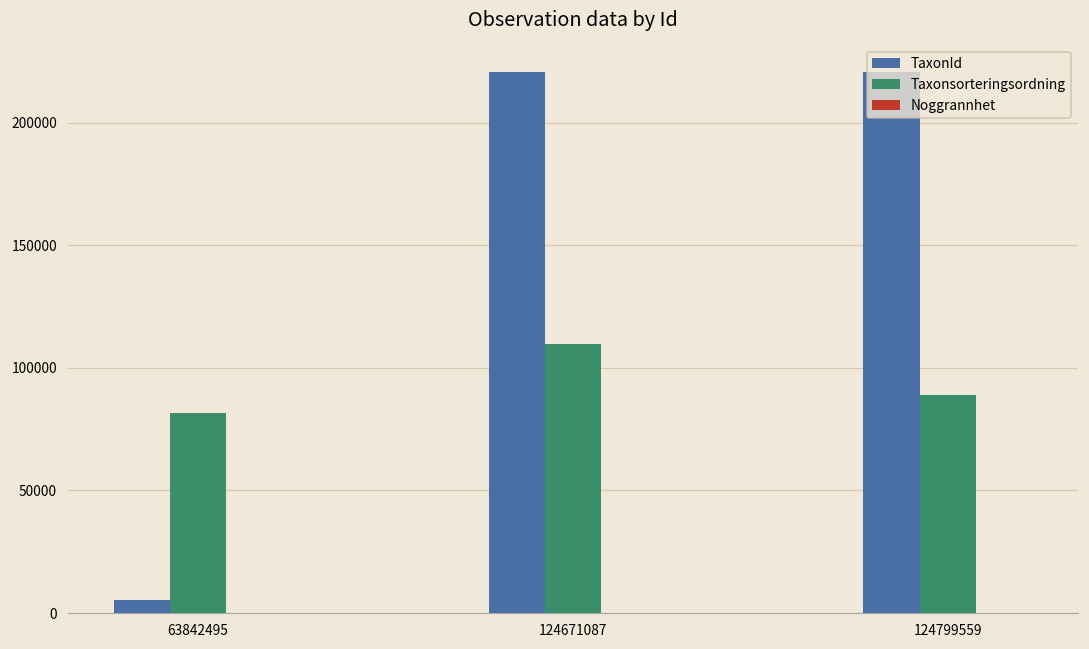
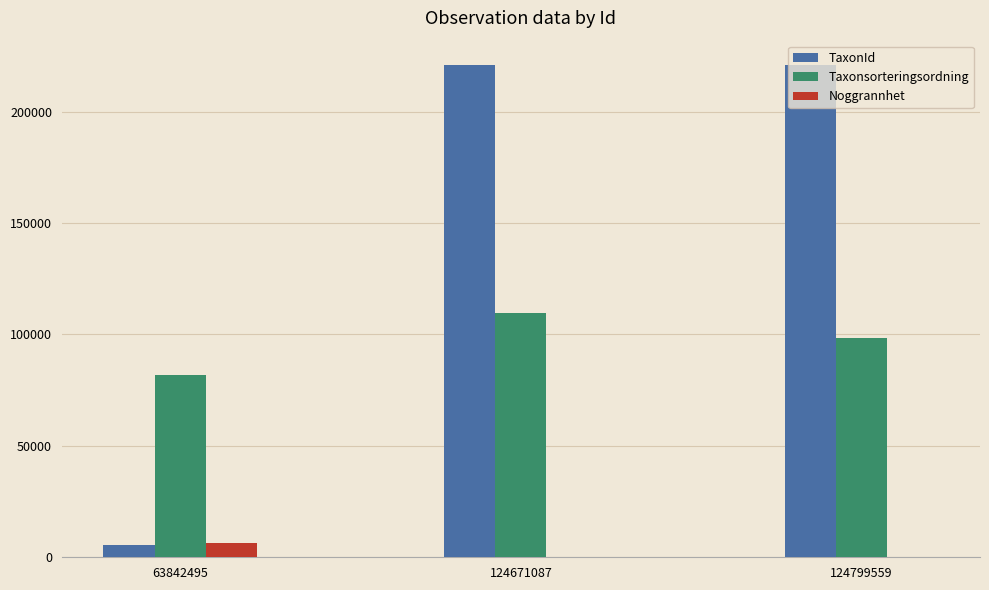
  {
    "TaxonId": {
      "63842495": 5000,
      "124671087": 221000
    },
    "Taxonsorteringsordning": {
      "63842495": 82000,
      "124671087": 110000,
-     "124799559": 89000
+     "124799559": 98000
    },
    "Noggrannhet": {
-     "63842495": 0
+     "63842495": 6000
    }
  }
